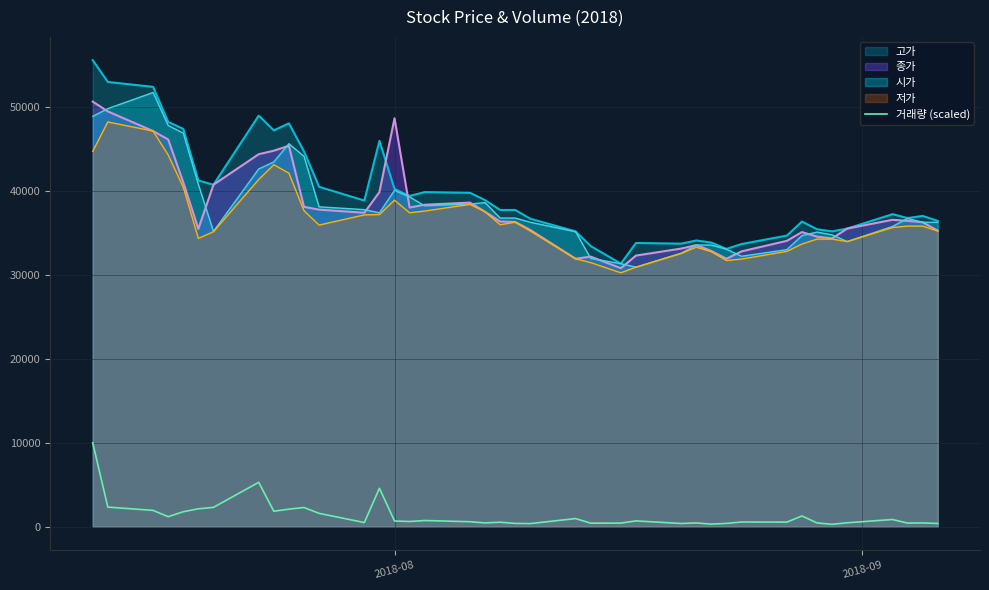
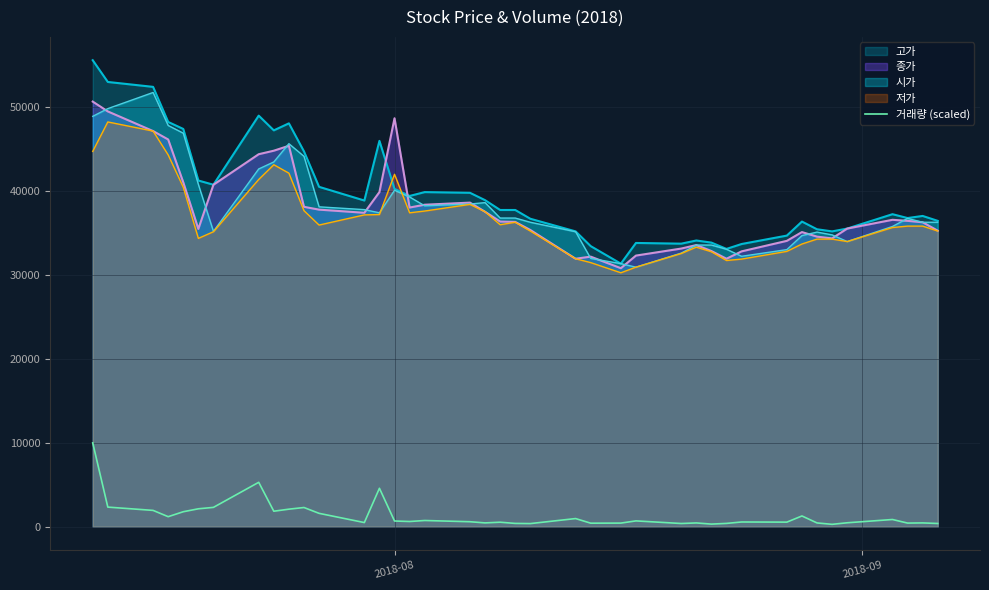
  {
    "종가": {
      "2018-08": 49000
    },
    "저가": {
-     "2018-08": 39000
+     "2018-08": 42000
    },
    "거래량 (scaled)": {
      "2018-08": 1000
    }
  }
